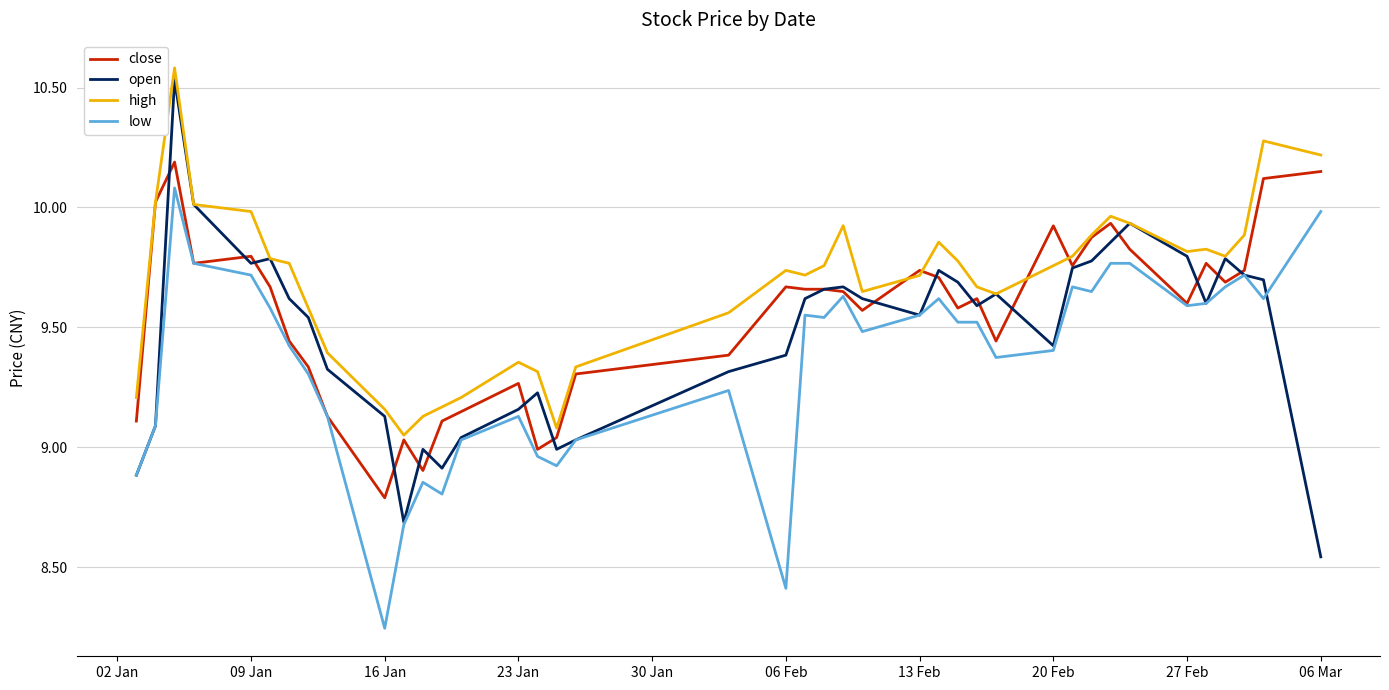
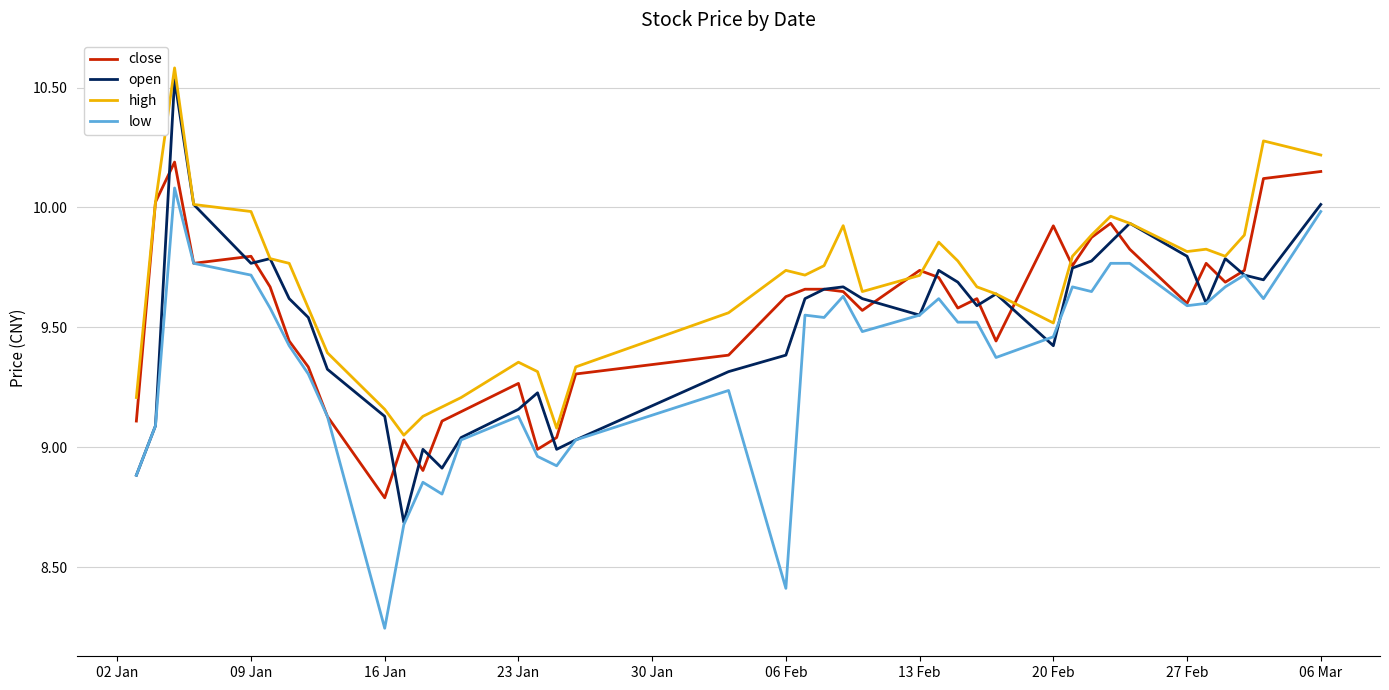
  {
    "close": {
      "09 Jan": 9.80,
      "16 Jan": 8.79,
      "23 Jan": 9.27,
-     "06 Feb": 9.67,
+     "06 Feb": 9.63,
      "13 Feb": 9.74,
      "20 Feb": 9.92,
      "06 Mar": 10.15
    },
    "open": {
      "09 Jan": 9.77,
      "16 Jan": 9.13,
      "23 Jan": 9.16,
      "06 Feb": 9.38,
      "20 Feb": 9.42,
      "27 Feb": 9.80,
-     "06 Mar": 8.54
+     "06 Mar": 10.01
    },
    "high": {
      "09 Jan": 9.98,
      "16 Jan": 9.16,
      "23 Jan": 9.35,
      "06 Feb": 9.74,
      "13 Feb": 9.72,
-     "20 Feb": 9.76,
+     "20 Feb": 9.52,
      "27 Feb": 9.82,
      "06 Mar": 10.22
    },
    "low": {
      "09 Jan": 9.72,
      "16 Jan": 8.25,
      "23 Jan": 9.13,
      "06 Feb": 8.41,
-     "20 Feb": 9.40,
+     "20 Feb": 9.46,
      "06 Mar": 9.98
    }
  }
